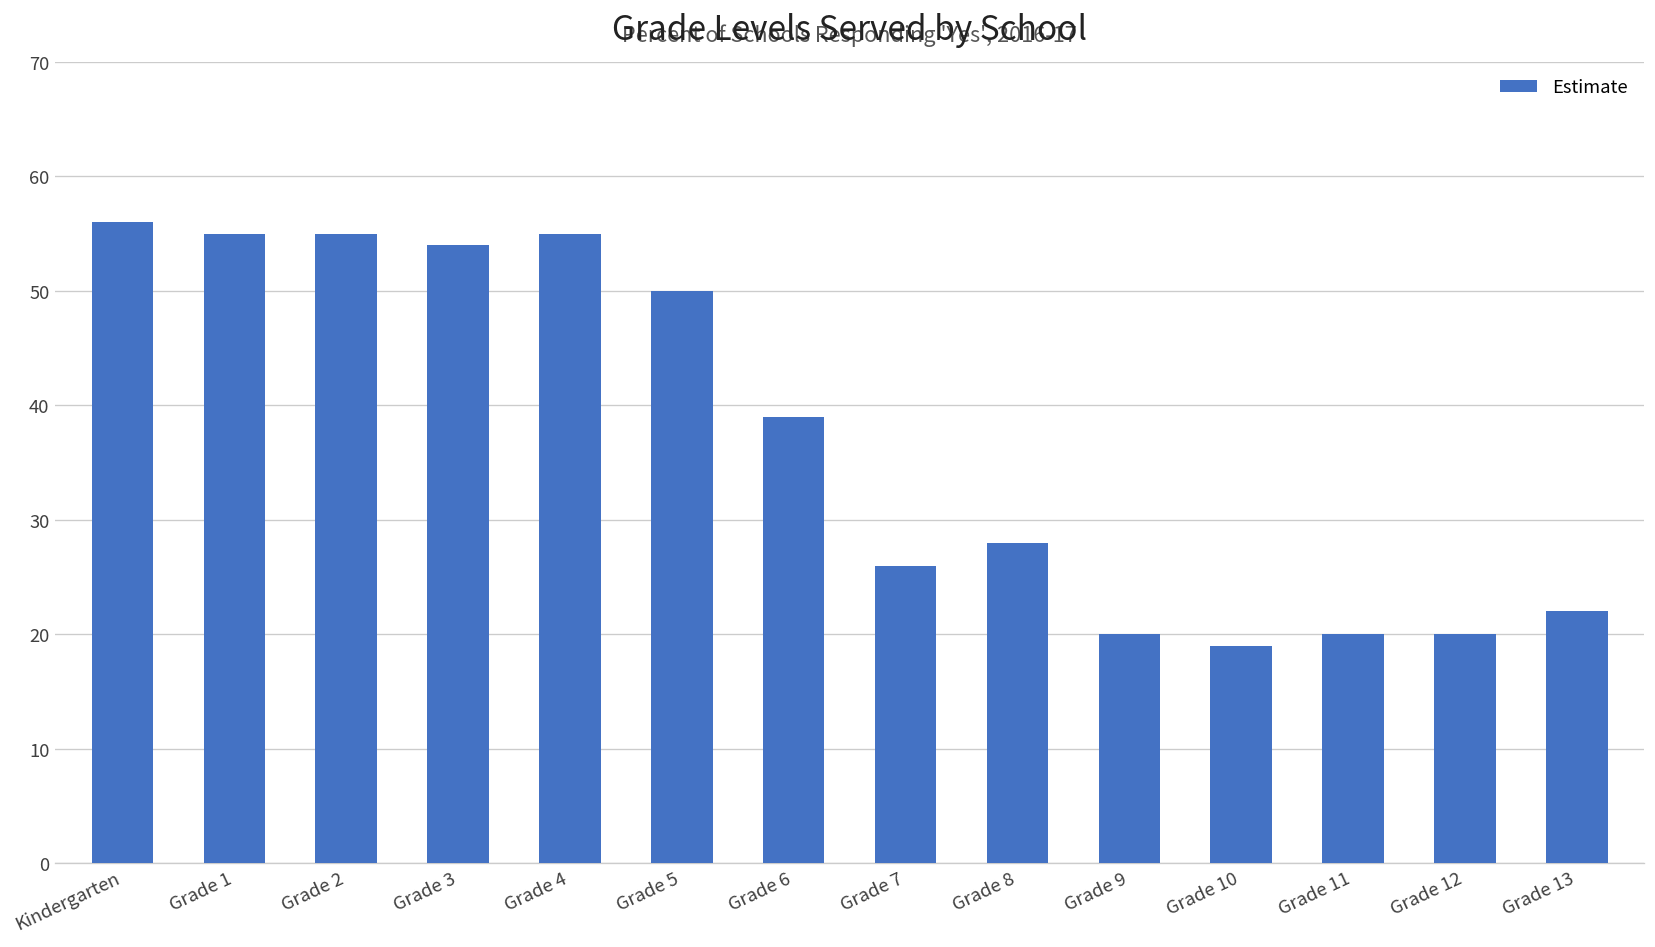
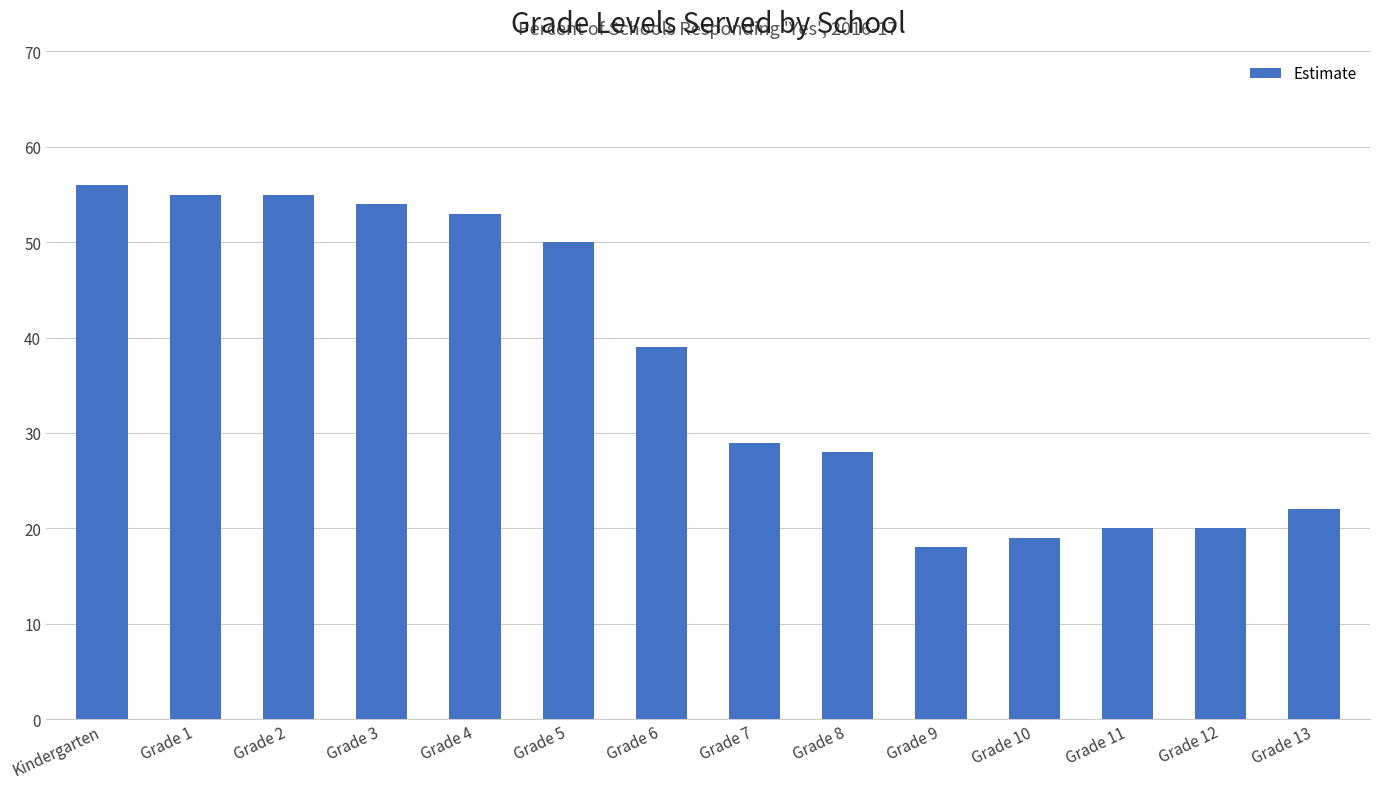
  {
    "Kindergarten": 56,
    "Grade 1": 55,
    "Grade 2": 55,
    "Grade 3": 54,
-   "Grade 4": 55,
+   "Grade 4": 53,
    "Grade 5": 50,
    "Grade 6": 39,
-   "Grade 7": 26,
+   "Grade 7": 29,
    "Grade 8": 28,
-   "Grade 9": 20,
+   "Grade 9": 18,
    "Grade 10": 19,
    "Grade 11": 20,
    "Grade 12": 20,
    "Grade 13": 22
  }
